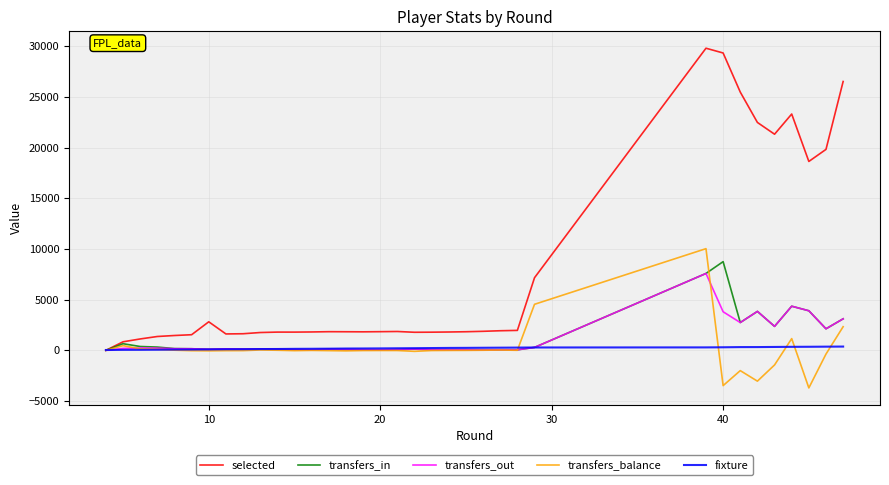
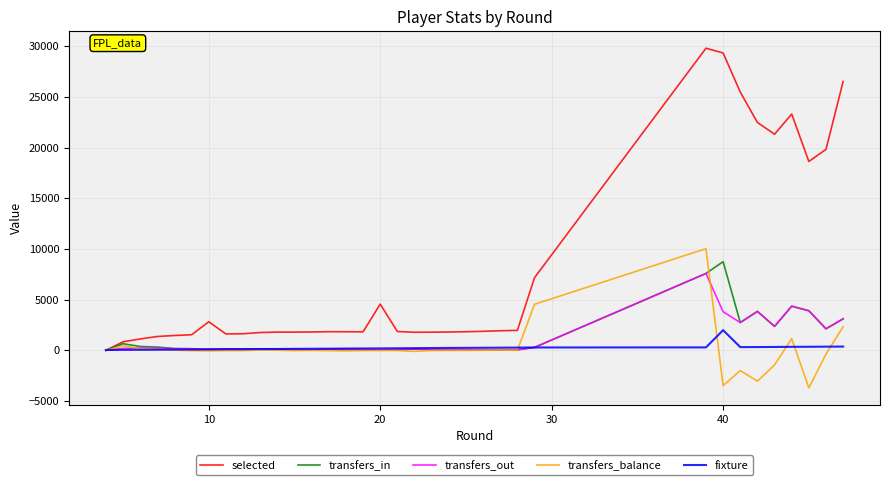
  {
    "selected": {
      "10": 2800,
-     "20": 1800,
+     "20": 4600,
      "40": 29300
    },
    "transfers_in": {
      "40": 8800
    },
    "transfers_out": {
      "40": 3800
    },
    "transfers_balance": {
      "40": -3500
    },
    "fixture": {
-     "40": 300
+     "40": 2000
    }
  }
